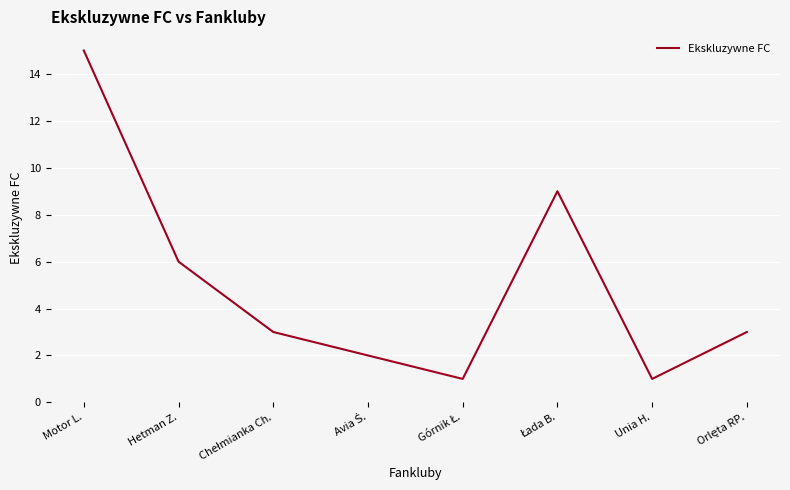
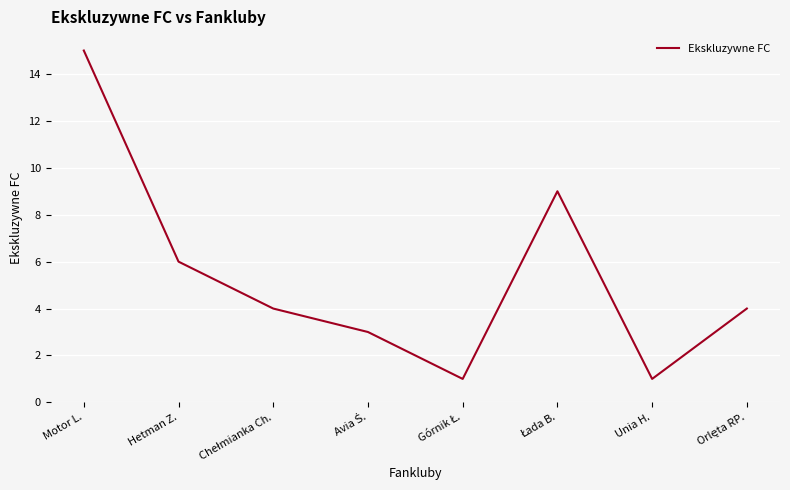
  {
    "Motor L.": 15,
    "Hetman Z.": 6,
-   "Chełmianka Ch.": 3,
-   "Avia Ś.": 2,
+   "Chełmianka Ch.": 4,
+   "Avia Ś.": 3,
    "Górnik Ł.": 1,
    "Łada B.": 9,
    "Unia H.": 1,
-   "Orlęta RP.": 3
+   "Orlęta RP.": 4
  }
